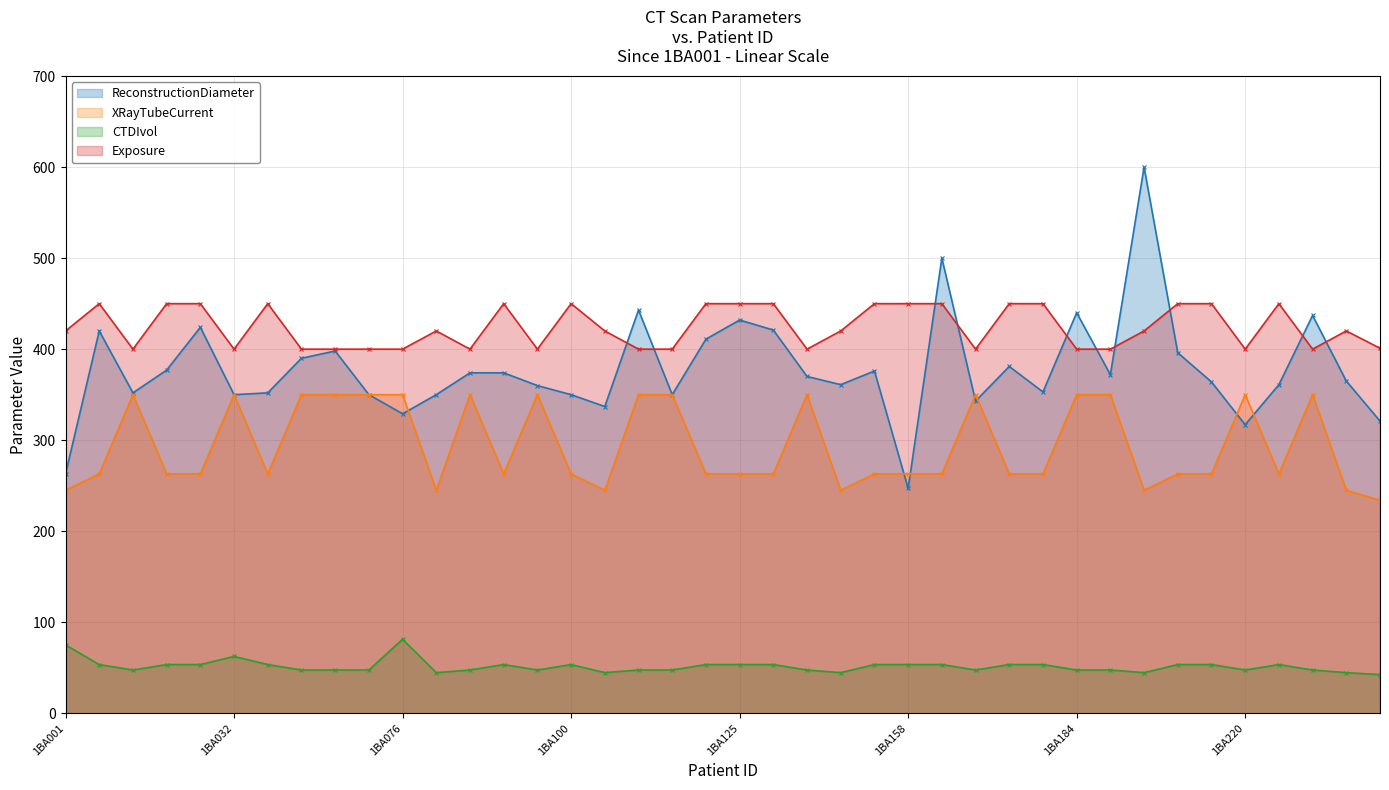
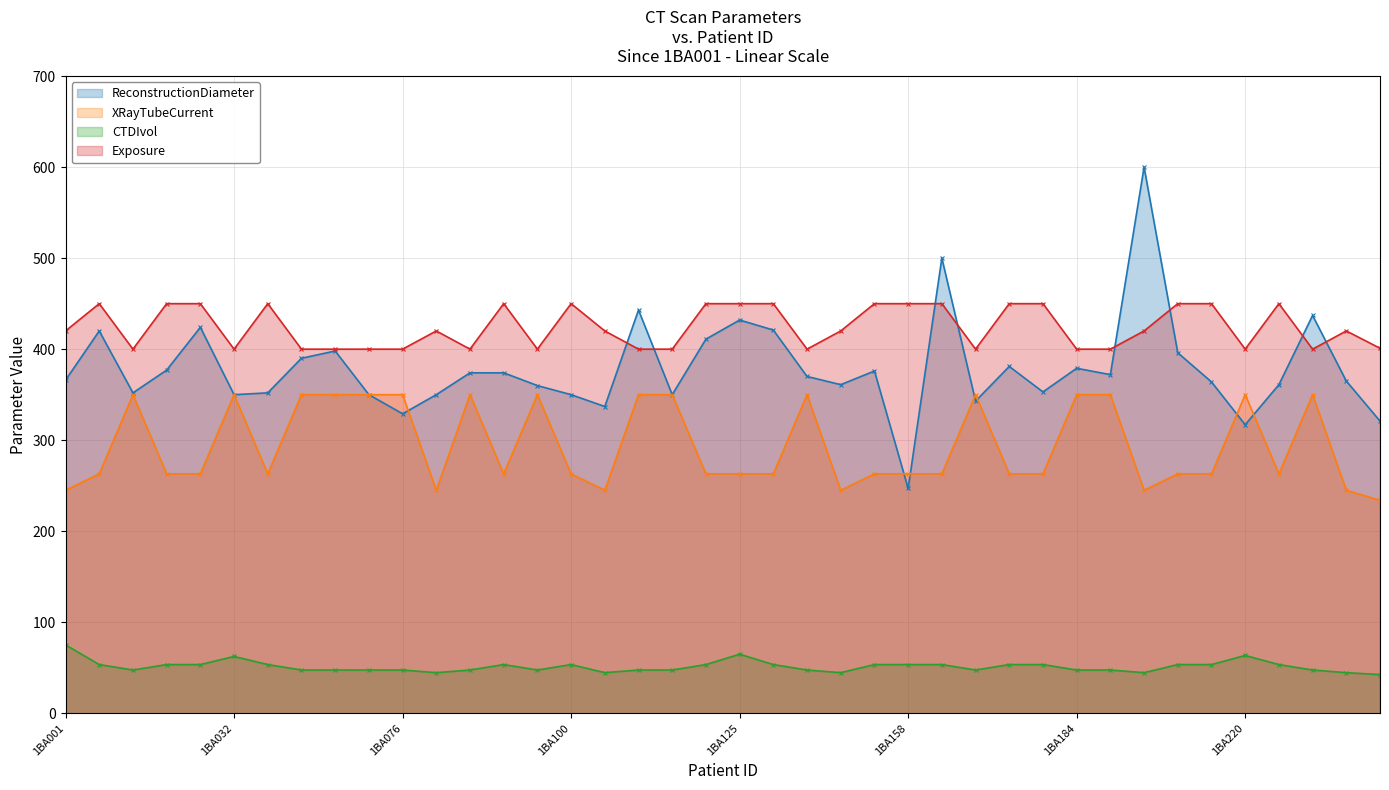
  {
    "ReconstructionDiameter": {
-     "1BA001": 260,
+     "1BA001": 370,
      "1BA076": 330,
      "1BA100": 350,
      "1BA125": 430,
      "1BA158": 250,
-     "1BA184": 440,
+     "1BA184": 380,
      "1BA220": 320
    },
    "CTDIvol": {
      "1BA001": 80,
      "1BA032": 60,
-     "1BA076": 80,
+     "1BA076": 50,
      "1BA100": 50,
-     "1BA125": 50,
+     "1BA125": 60,
      "1BA158": 50,
      "1BA184": 50,
-     "1BA220": 50
+     "1BA220": 60
    }
  }
